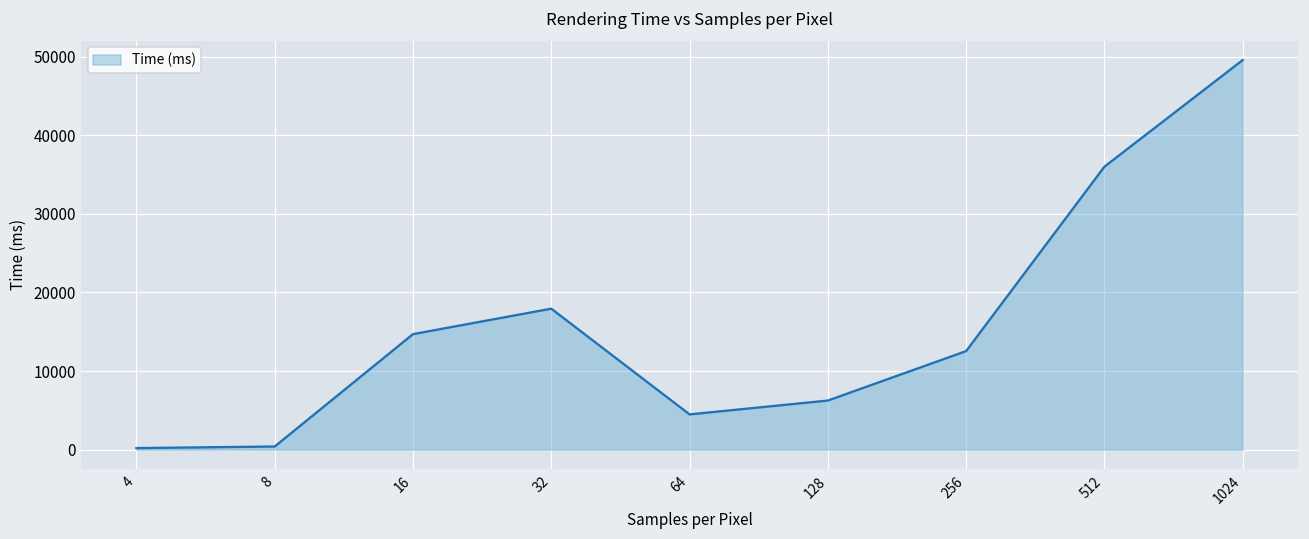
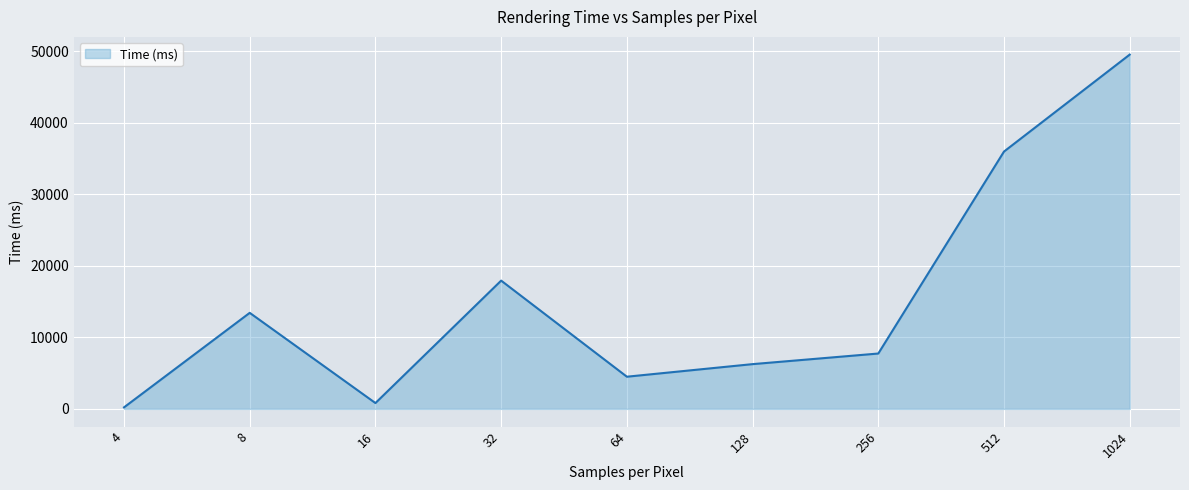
  {
    "4": 0,
-   "8": 0,
-   "16": 15000,
+   "8": 13000,
+   "16": 1000,
    "32": 18000,
    "64": 5000,
    "128": 6000,
-   "256": 13000,
+   "256": 8000,
    "512": 36000,
    "1024": 50000
  }
